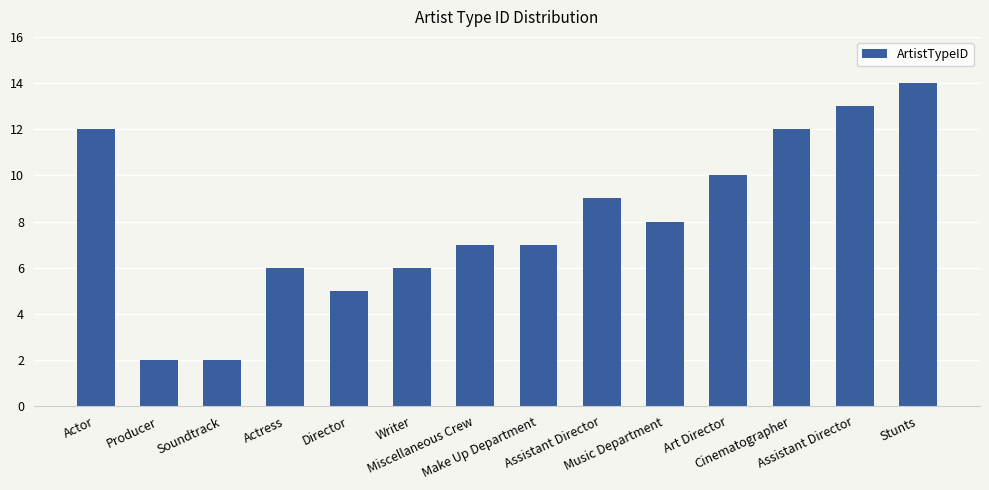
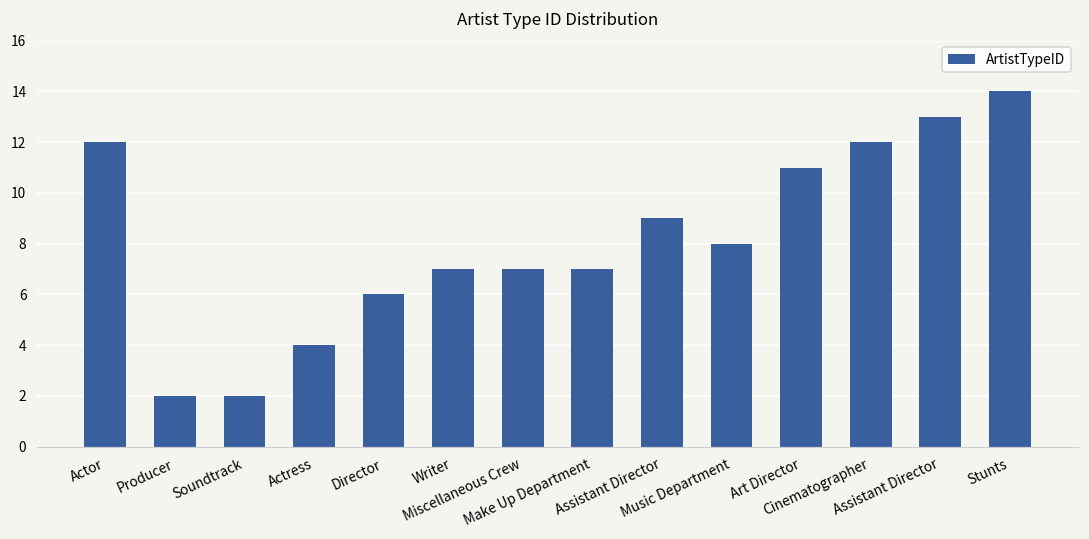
  {
    "Actor": 12,
    "Producer": 2,
    "Soundtrack": 2,
-   "Actress": 6,
-   "Director": 5,
-   "Writer": 6,
+   "Actress": 4,
+   "Director": 6,
+   "Writer": 7,
    "Miscellaneous Crew": 7,
    "Make Up Department": 7,
    "Music Department": 8,
-   "Art Director": 10,
+   "Art Director": 11,
    "Cinematographer": 12,
    "Stunts": 14
  }
